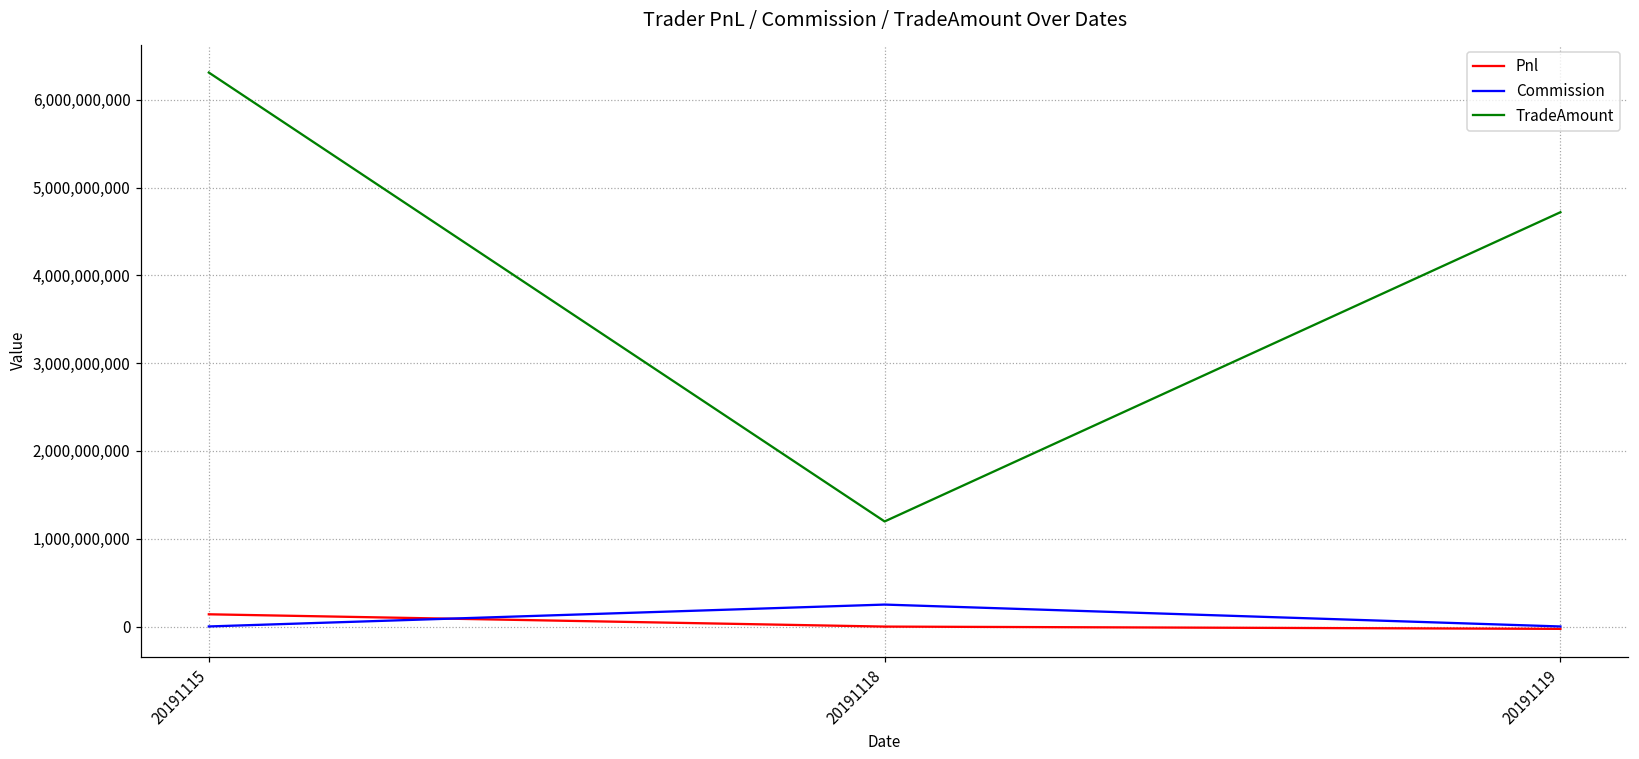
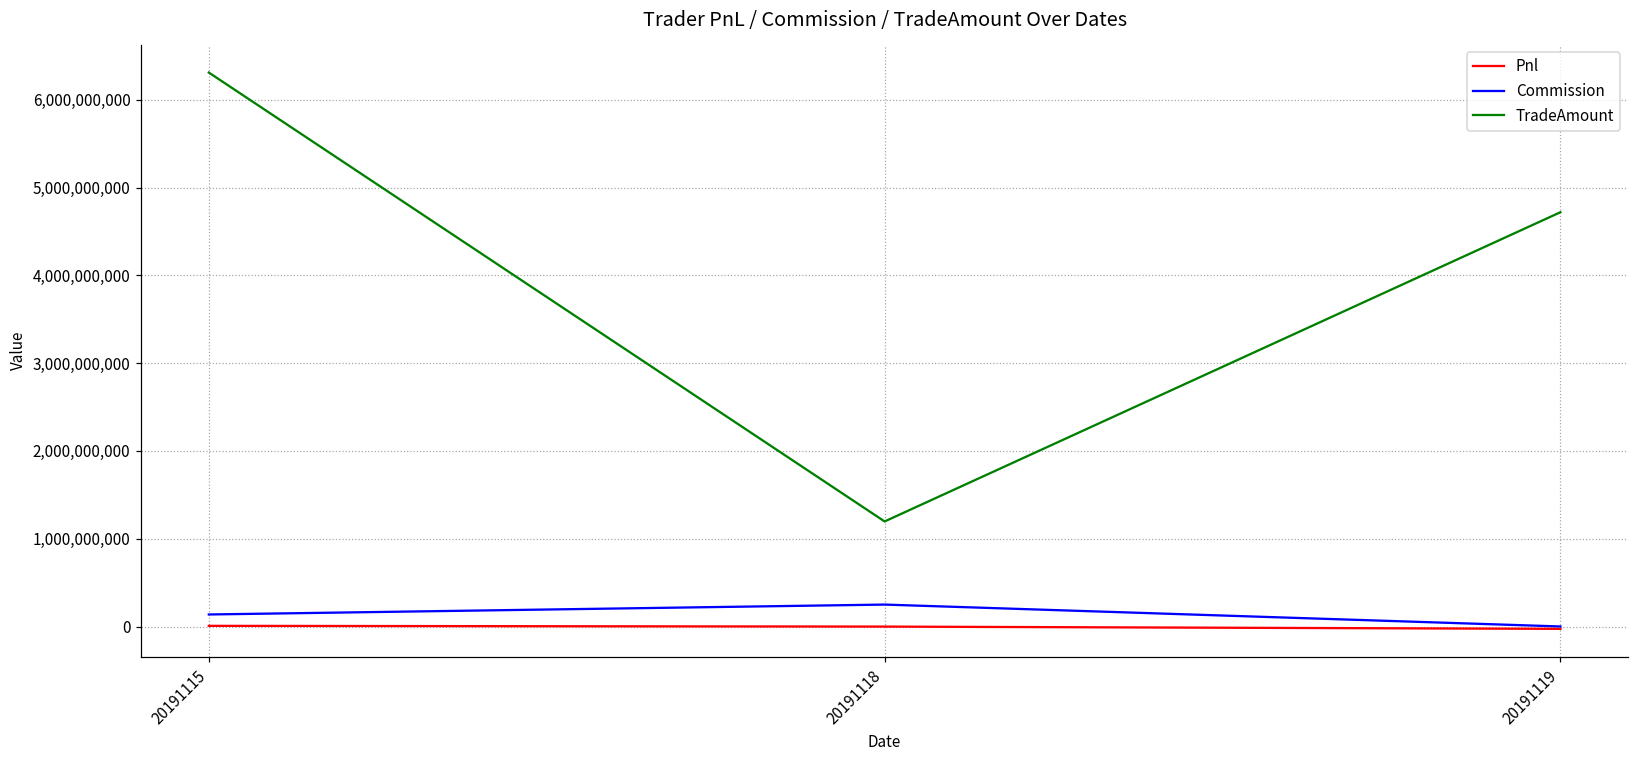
  {
    "Pnl": {
-     "20191115": "100,000,000",
+     "20191115": "0",
      "20191118": "0"
    },
    "Commission": {
-     "20191115": "0",
+     "20191115": "100,000,000",
      "20191118": "200,000,000"
    },
    "TradeAmount": {
      "20191115": "6,300,000,000",
      "20191118": "1,200,000,000",
      "20191119": "4,700,000,000"
    }
  }
